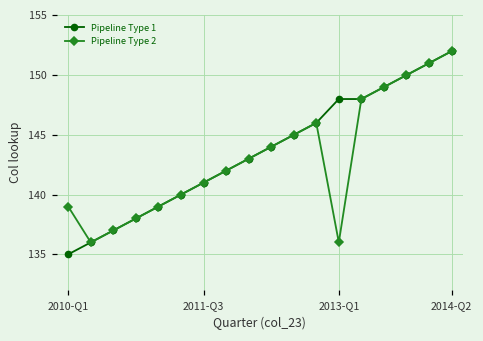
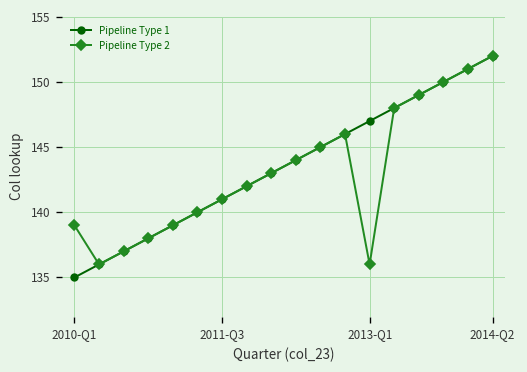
  {
    "Pipeline Type 1": {
      "2010-Q1": 135,
-     "2013-Q1": 148
+     "2013-Q1": 147
    },
    "Pipeline Type 2": {
      "2010-Q1": 139,
      "2013-Q1": 136
    }
  }
